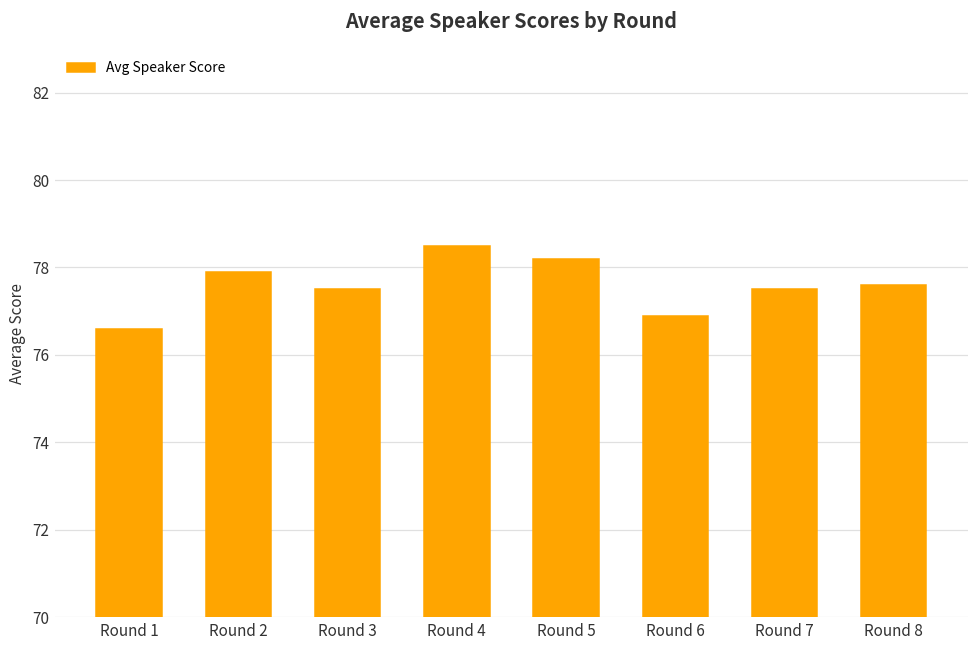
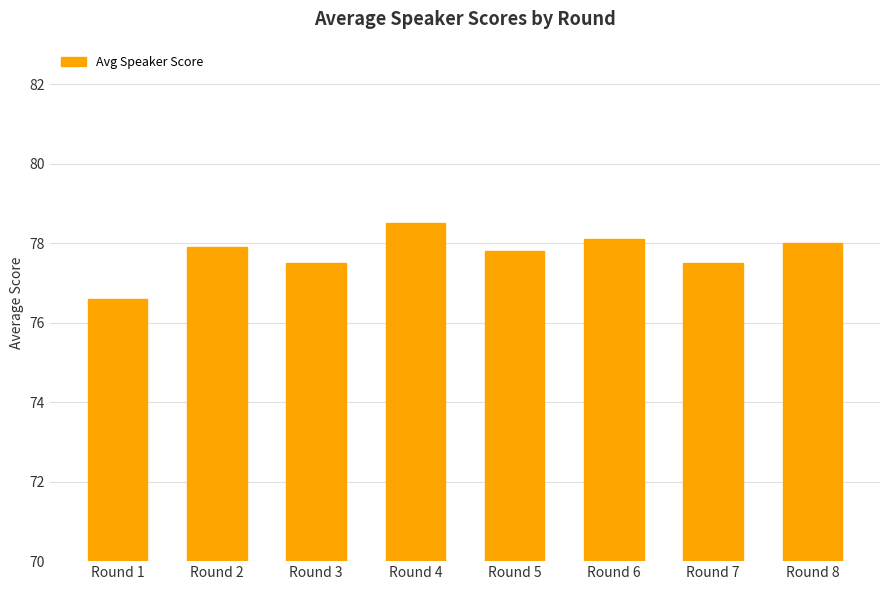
  {
    "Round 1": 76.6,
    "Round 2": 77.9,
    "Round 3": 77.5,
    "Round 4": 78.5,
-   "Round 5": 78.2,
-   "Round 6": 76.9,
+   "Round 5": 77.8,
+   "Round 6": 78.1,
    "Round 7": 77.5,
-   "Round 8": 77.6
+   "Round 8": 78.0
  }
